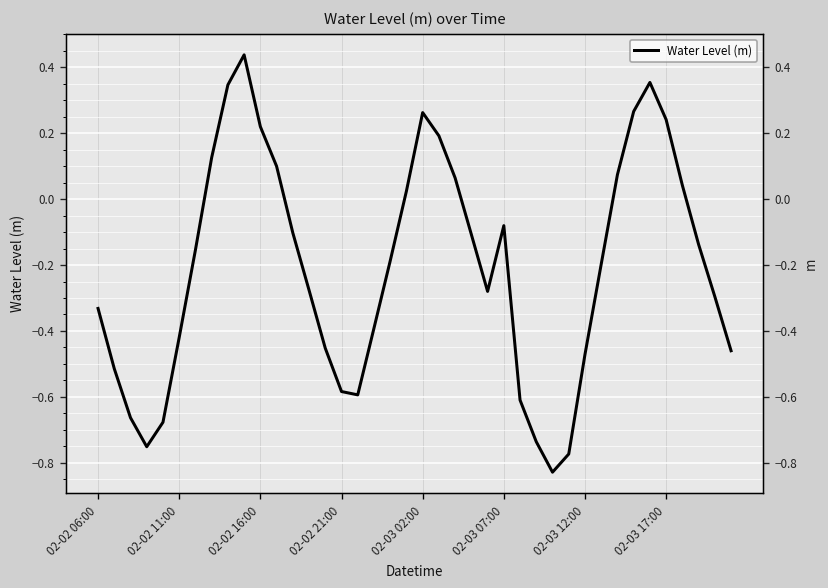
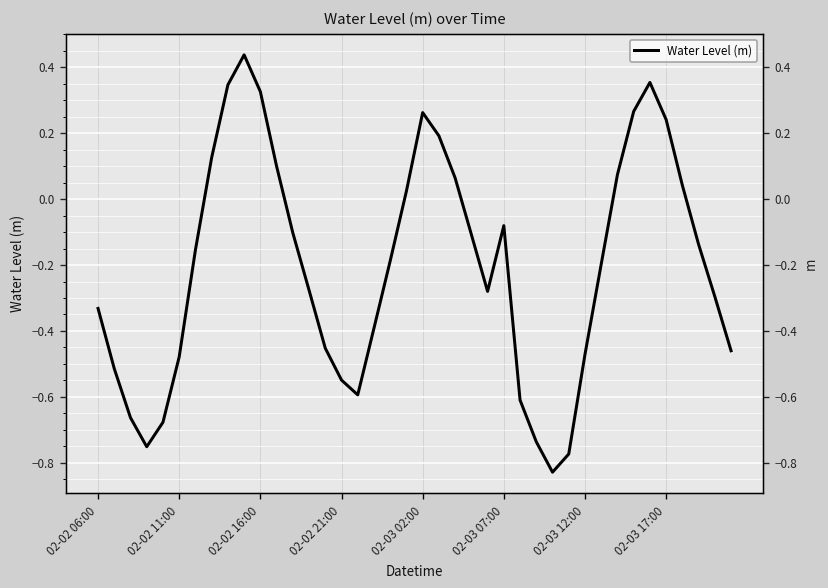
  {
    "02-02 06:00": -0.33,
-   "02-02 11:00": -0.42,
-   "02-02 16:00": 0.22,
-   "02-02 21:00": -0.58,
+   "02-02 11:00": -0.48,
+   "02-02 16:00": 0.33,
+   "02-02 21:00": -0.55,
    "02-03 02:00": 0.26,
    "02-03 07:00": -0.08,
    "02-03 12:00": -0.47,
    "02-03 17:00": 0.24
  }
